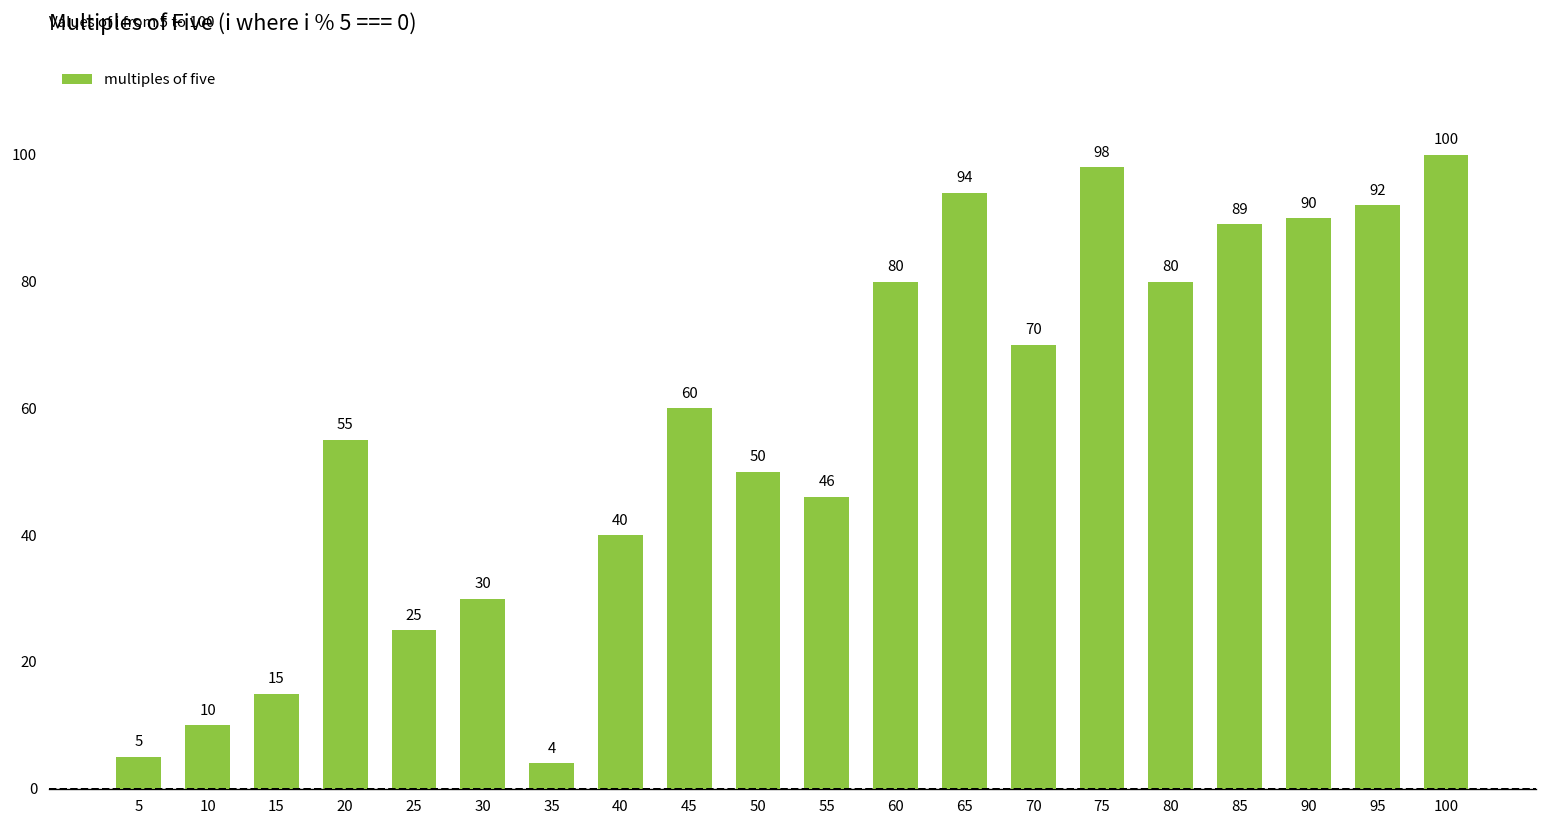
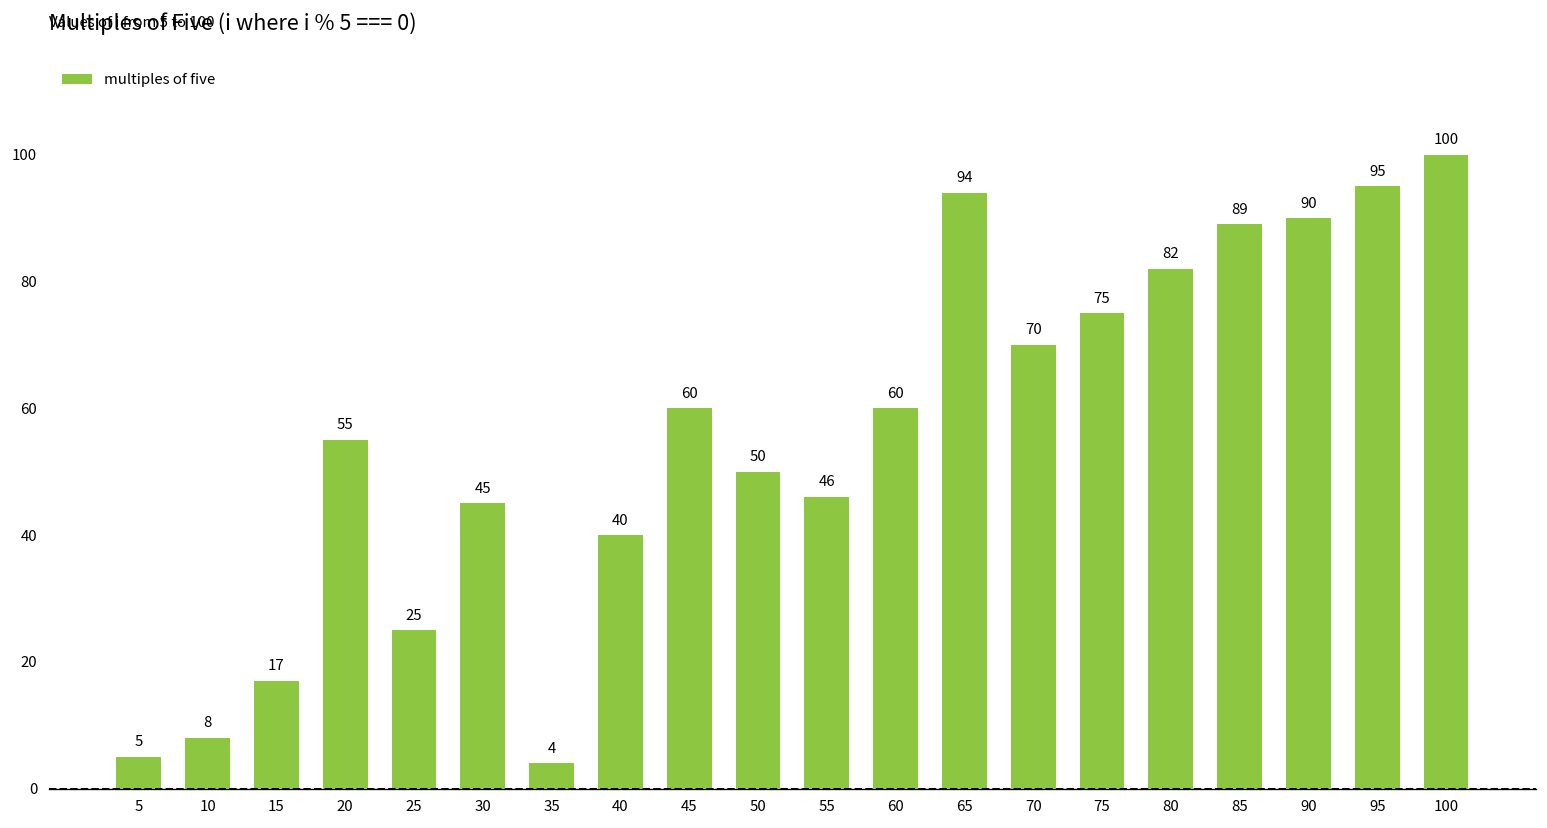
  {
    "5": 5,
-   "10": 10,
-   "15": 15,
+   "10": 8,
+   "15": 17,
    "20": 55,
    "25": 25,
-   "30": 30,
+   "30": 45,
    "35": 4,
    "40": 40,
    "45": 60,
    "50": 50,
    "55": 46,
-   "60": 80,
+   "60": 60,
    "65": 94,
    "70": 70,
-   "75": 98,
-   "80": 80,
+   "75": 75,
+   "80": 82,
    "85": 89,
    "90": 90,
-   "95": 92,
+   "95": 95,
    "100": 100
  }
